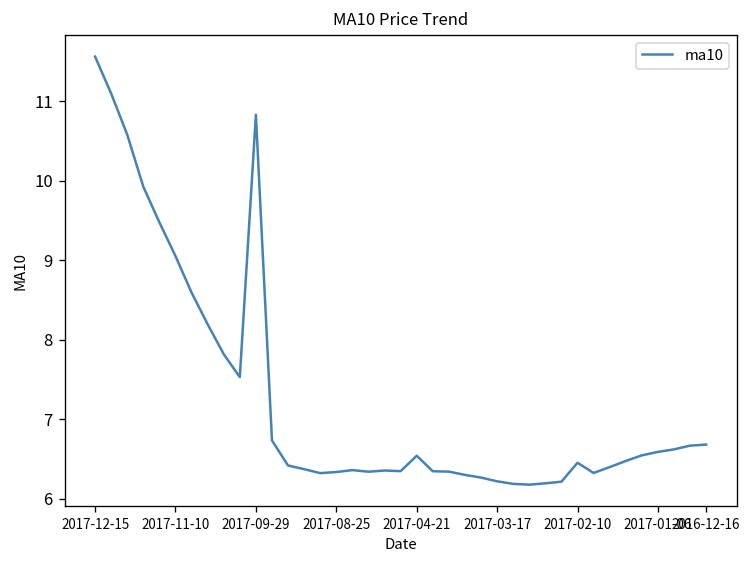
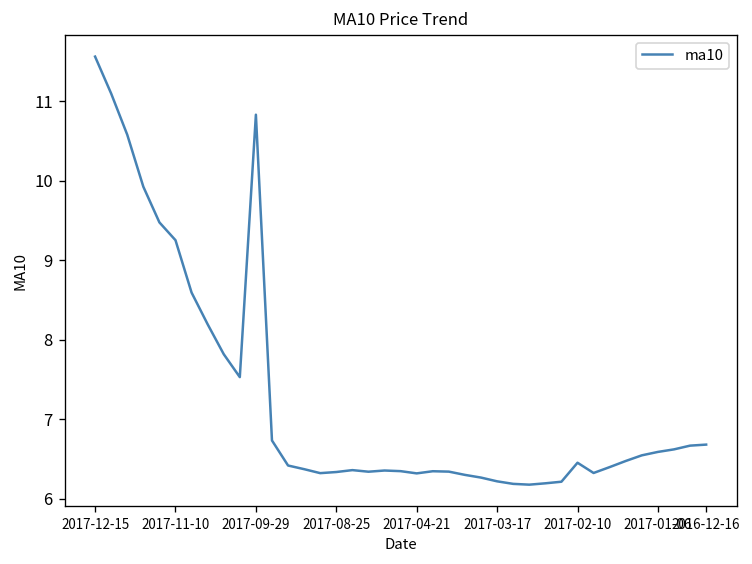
  {
    "2017-12-15": 11.6,
-   "2017-11-10": 9.1,
+   "2017-11-10": 9.3,
    "2017-09-29": 10.8,
    "2017-08-25": 6.3,
-   "2017-04-21": 6.5,
+   "2017-04-21": 6.3,
    "2017-03-17": 6.2,
    "2017-02-10": 6.5
  }
